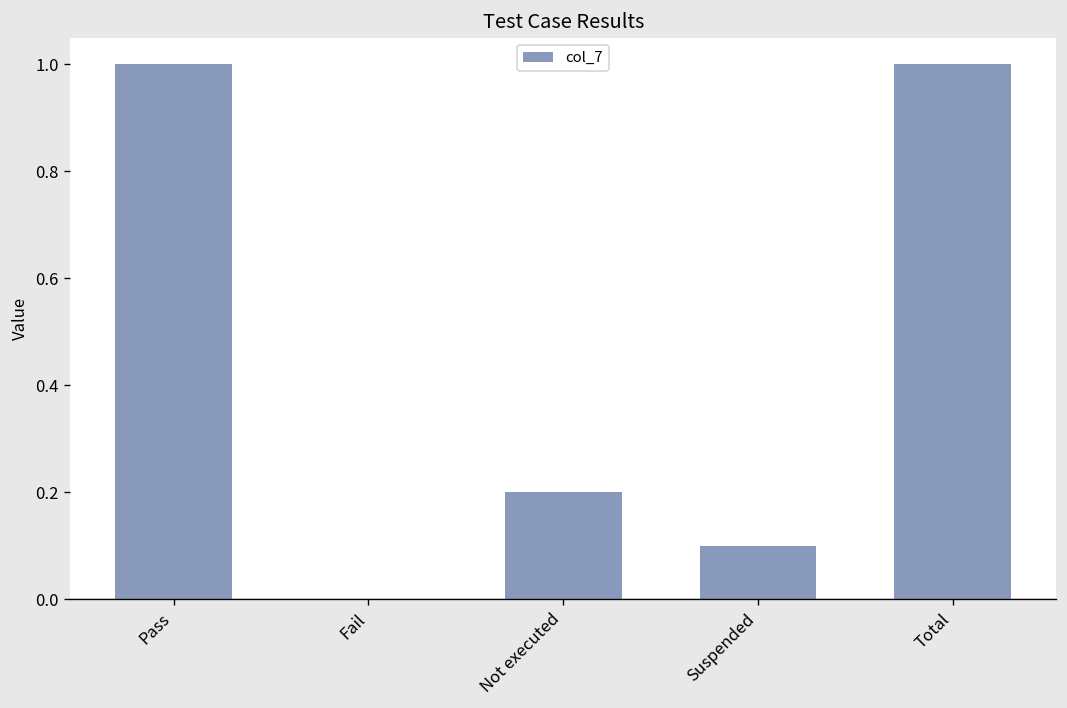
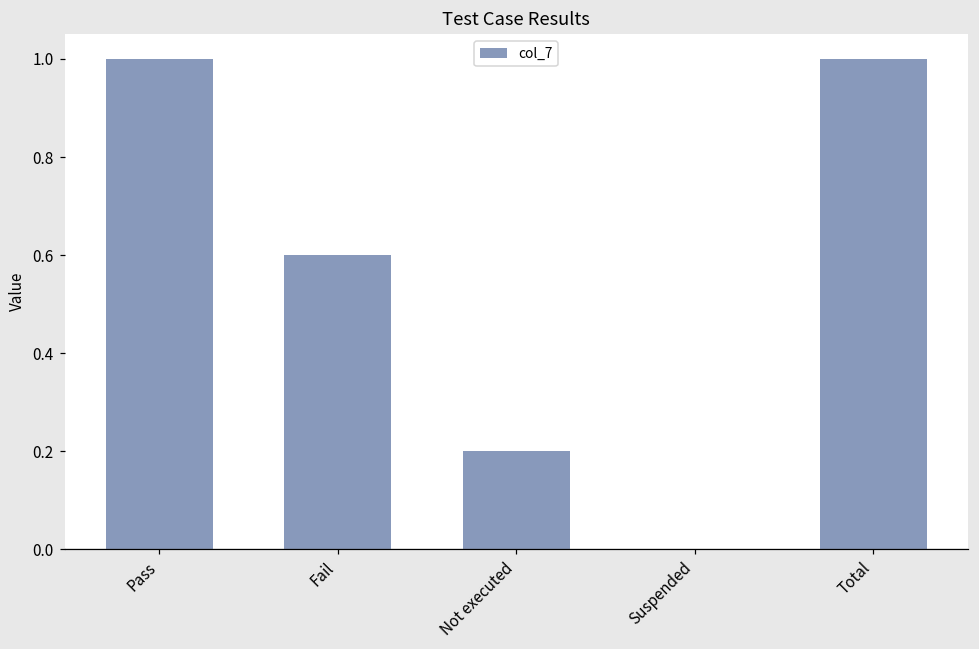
  {
    "Pass": 1.0,
-   "Fail": 0.0,
+   "Fail": 0.6,
    "Not executed": 0.2,
-   "Suspended": 0.1,
+   "Suspended": 0.0,
    "Total": 1.0
  }
